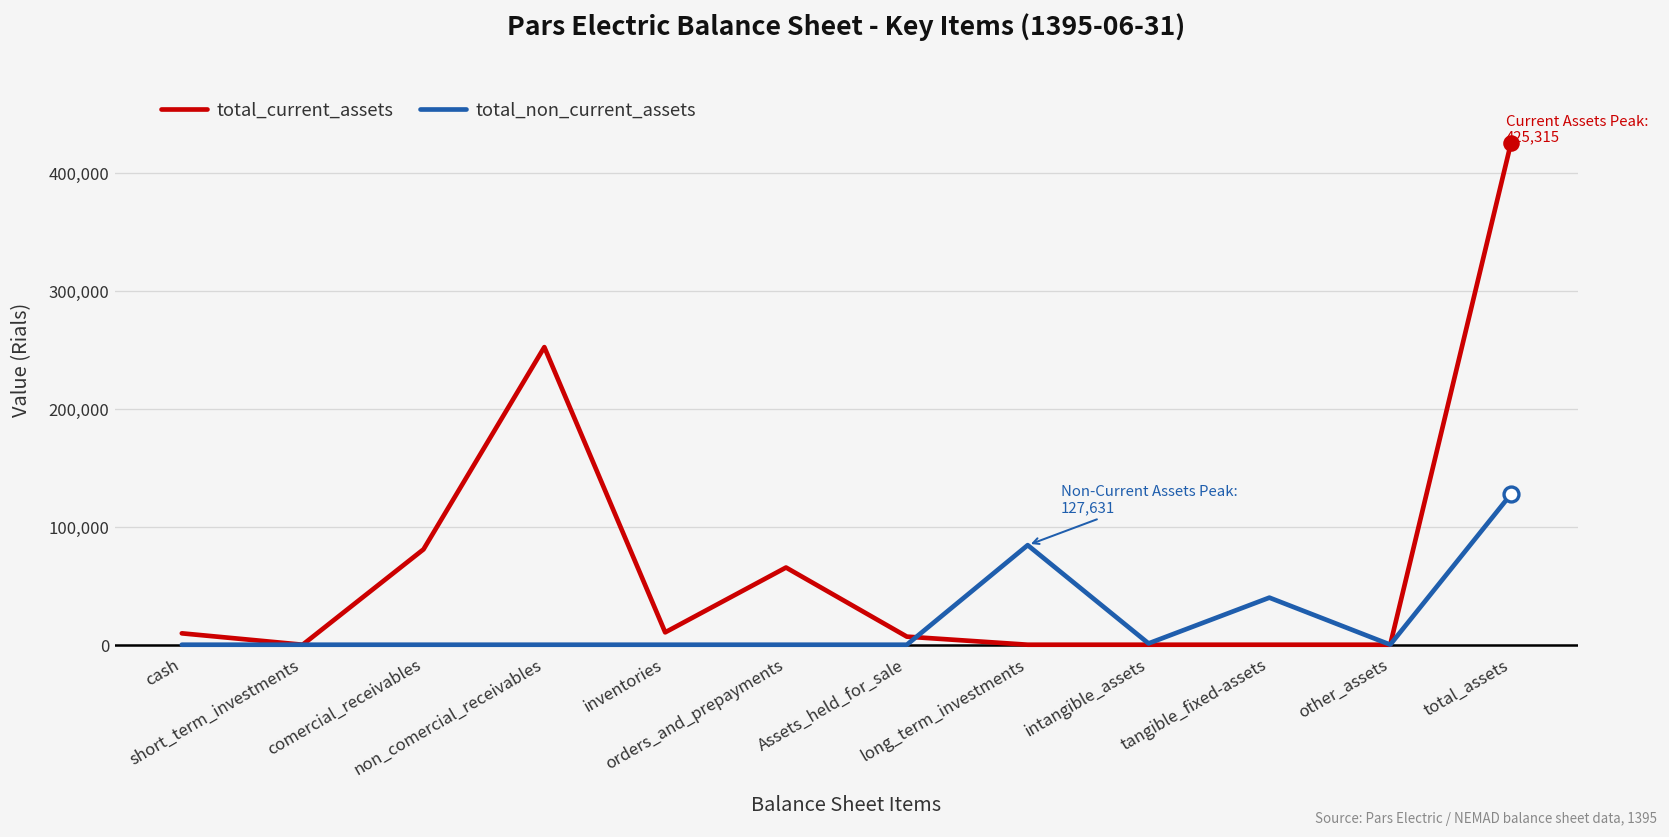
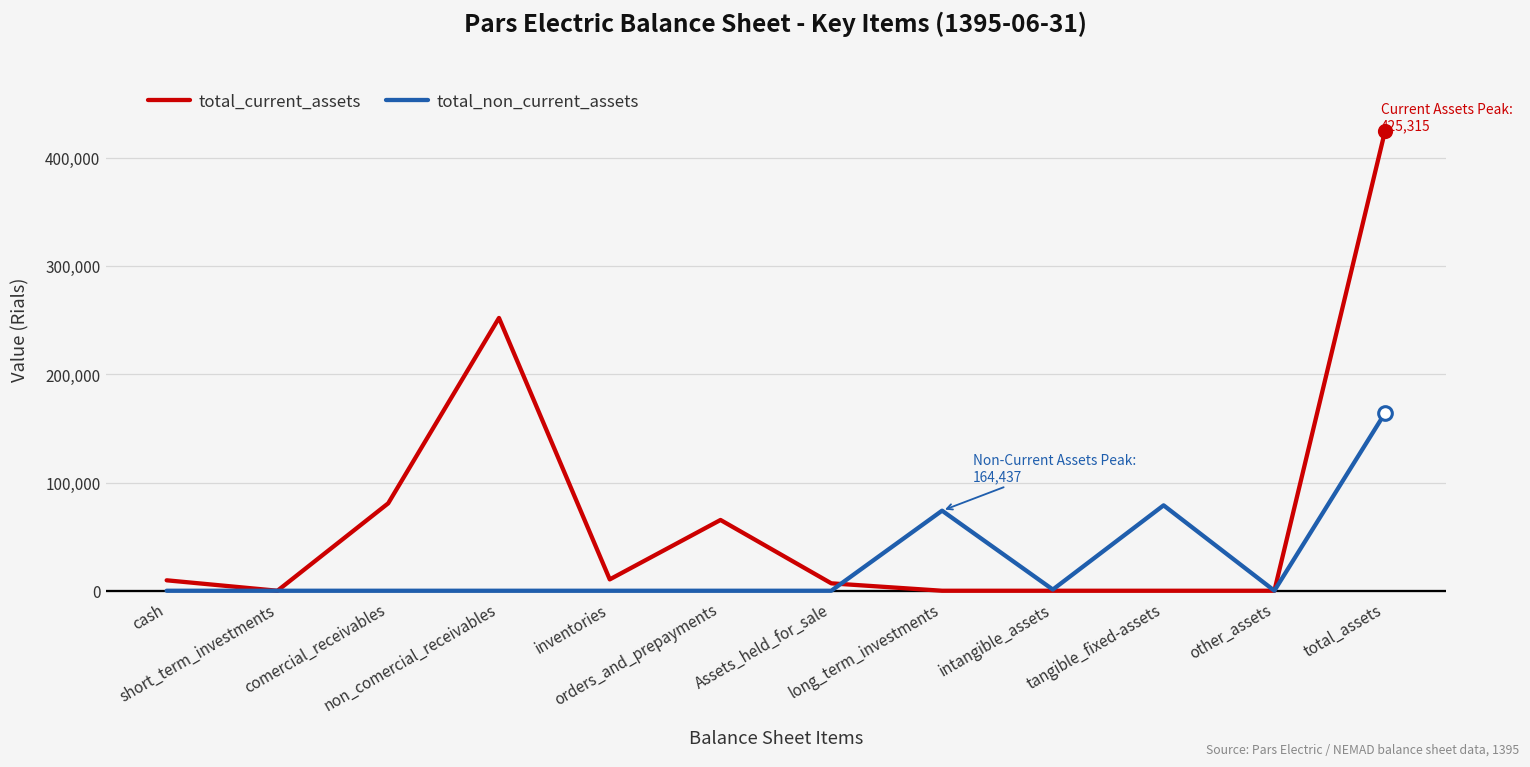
  {
    "total_non_current_assets": {
-     "long_term_investments": "80,000",
-     "tangible_fixed-assets": "40,000",
-     "total_assets": "127,631"
+     "long_term_investments": "70,000",
+     "tangible_fixed-assets": "80,000",
+     "total_assets": "164,437"
    }
  }
